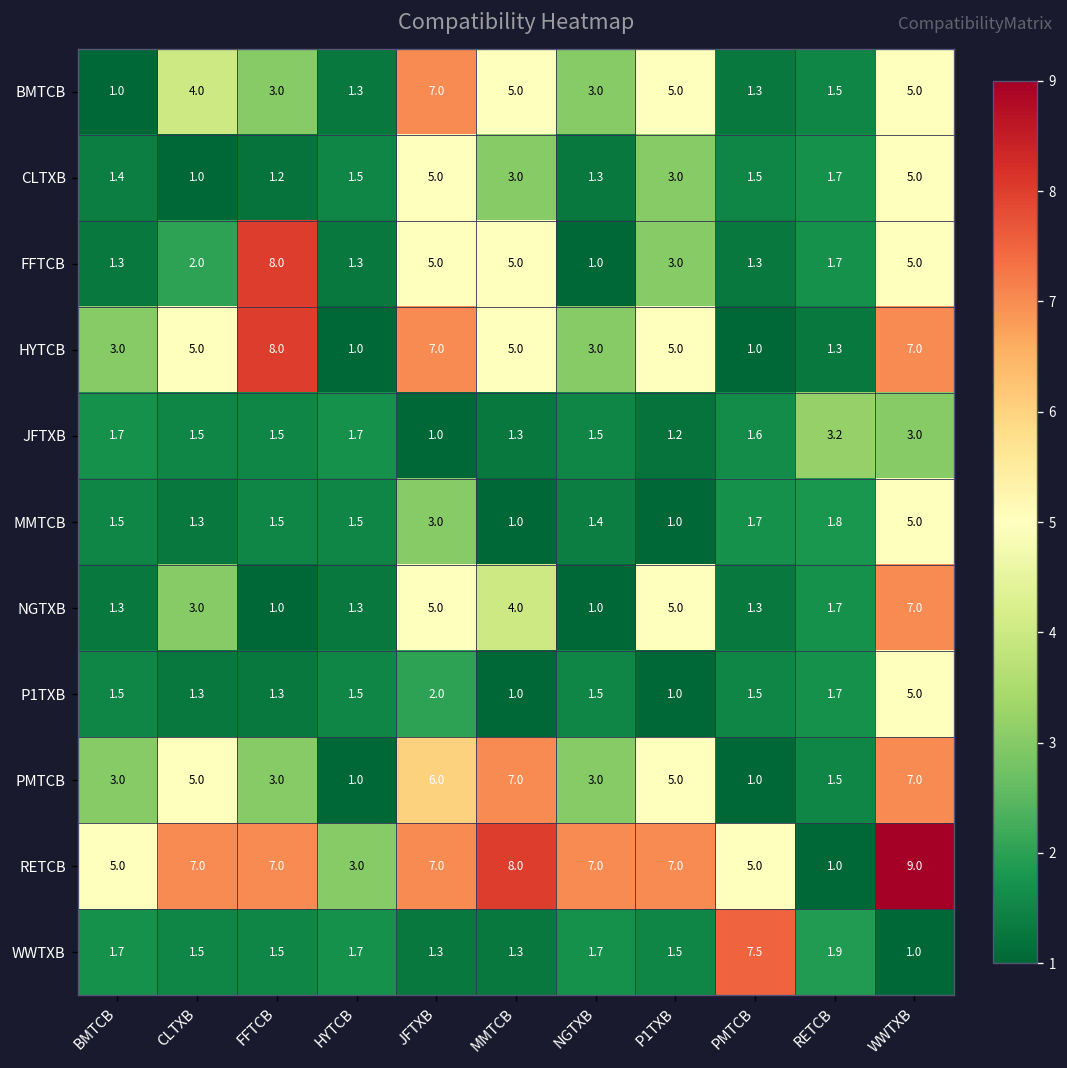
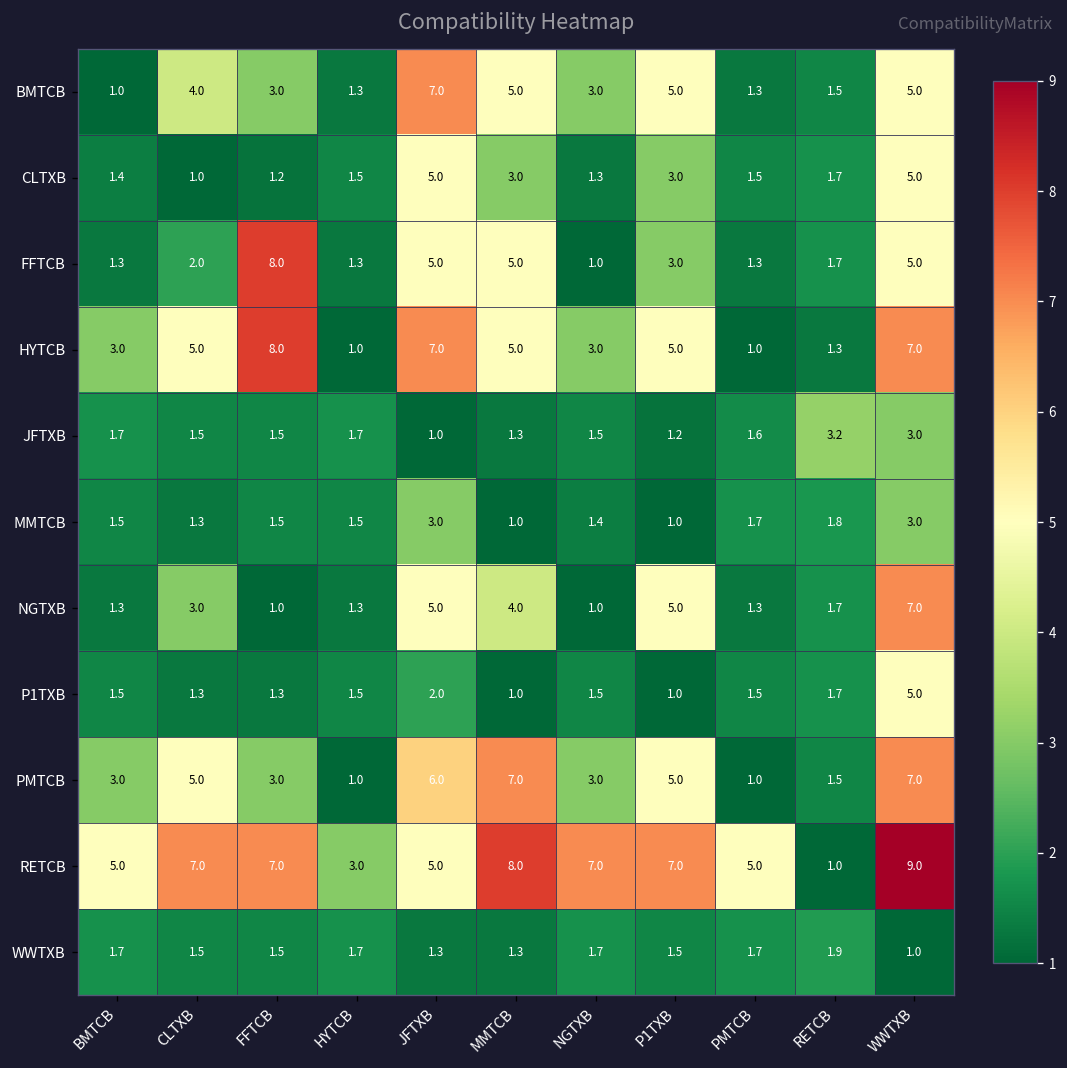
  {
    "BMTCB": {
      "BMTCB": 1.0,
      "CLTXB": 4.0,
      "FFTCB": 3.0,
      "HYTCB": 1.3,
      "JFTXB": 7.0,
      "MMTCB": 5.0,
      "NGTXB": 3.0,
      "P1TXB": 5.0,
      "PMTCB": 1.3,
      "RETCB": 1.5,
      "WWTXB": 5.0
    },
    "CLTXB": {
      "BMTCB": 1.4,
      "CLTXB": 1.0,
      "FFTCB": 1.2,
      "HYTCB": 1.5,
      "JFTXB": 5.0,
      "MMTCB": 3.0,
      "NGTXB": 1.3,
      "P1TXB": 3.0,
      "PMTCB": 1.5,
      "RETCB": 1.7,
      "WWTXB": 5.0
    },
    "FFTCB": {
      "BMTCB": 1.3,
      "CLTXB": 2.0,
      "FFTCB": 8.0,
      "HYTCB": 1.3,
      "JFTXB": 5.0,
      "MMTCB": 5.0,
      "NGTXB": 1.0,
      "P1TXB": 3.0,
      "PMTCB": 1.3,
      "RETCB": 1.7,
      "WWTXB": 5.0
    },
    "HYTCB": {
      "BMTCB": 3.0,
      "CLTXB": 5.0,
      "FFTCB": 8.0,
      "HYTCB": 1.0,
      "JFTXB": 7.0,
      "MMTCB": 5.0,
      "NGTXB": 3.0,
      "P1TXB": 5.0,
      "PMTCB": 1.0,
      "RETCB": 1.3,
      "WWTXB": 7.0
    },
    "JFTXB": {
      "BMTCB": 1.7,
      "CLTXB": 1.5,
      "FFTCB": 1.5,
      "HYTCB": 1.7,
      "JFTXB": 1.0,
      "MMTCB": 1.3,
      "NGTXB": 1.5,
      "P1TXB": 1.2,
      "PMTCB": 1.6,
      "RETCB": 3.2,
      "WWTXB": 3.0
    },
    "MMTCB": {
      "BMTCB": 1.5,
      "CLTXB": 1.3,
      "FFTCB": 1.5,
      "HYTCB": 1.5,
      "JFTXB": 3.0,
      "MMTCB": 1.0,
      "NGTXB": 1.4,
      "P1TXB": 1.0,
      "PMTCB": 1.7,
      "RETCB": 1.8,
-     "WWTXB": 5.0
+     "WWTXB": 3.0
    },
    "NGTXB": {
      "BMTCB": 1.3,
      "CLTXB": 3.0,
      "FFTCB": 1.0,
      "HYTCB": 1.3,
      "JFTXB": 5.0,
      "MMTCB": 4.0,
      "NGTXB": 1.0,
      "P1TXB": 5.0,
      "PMTCB": 1.3,
      "RETCB": 1.7,
      "WWTXB": 7.0
    },
    "P1TXB": {
      "BMTCB": 1.5,
      "CLTXB": 1.3,
      "FFTCB": 1.3,
      "HYTCB": 1.5,
      "JFTXB": 2.0,
      "MMTCB": 1.0,
      "NGTXB": 1.5,
      "P1TXB": 1.0,
      "PMTCB": 1.5,
      "RETCB": 1.7,
      "WWTXB": 5.0
    },
    "PMTCB": {
      "BMTCB": 3.0,
      "CLTXB": 5.0,
      "FFTCB": 3.0,
      "HYTCB": 1.0,
      "JFTXB": 6.0,
      "MMTCB": 7.0,
      "NGTXB": 3.0,
      "P1TXB": 5.0,
      "PMTCB": 1.0,
      "RETCB": 1.5,
      "WWTXB": 7.0
    },
    "RETCB": {
      "BMTCB": 5.0,
      "CLTXB": 7.0,
      "FFTCB": 7.0,
      "HYTCB": 3.0,
-     "JFTXB": 7.0,
+     "JFTXB": 5.0,
      "MMTCB": 8.0,
      "NGTXB": 7.0,
      "P1TXB": 7.0,
      "PMTCB": 5.0,
      "RETCB": 1.0,
      "WWTXB": 9.0
    },
    "WWTXB": {
      "BMTCB": 1.7,
      "CLTXB": 1.5,
      "FFTCB": 1.5,
      "HYTCB": 1.7,
      "JFTXB": 1.3,
      "MMTCB": 1.3,
      "NGTXB": 1.7,
      "P1TXB": 1.5,
-     "PMTCB": 7.5,
+     "PMTCB": 1.7,
      "RETCB": 1.9,
      "WWTXB": 1.0
    }
  }
